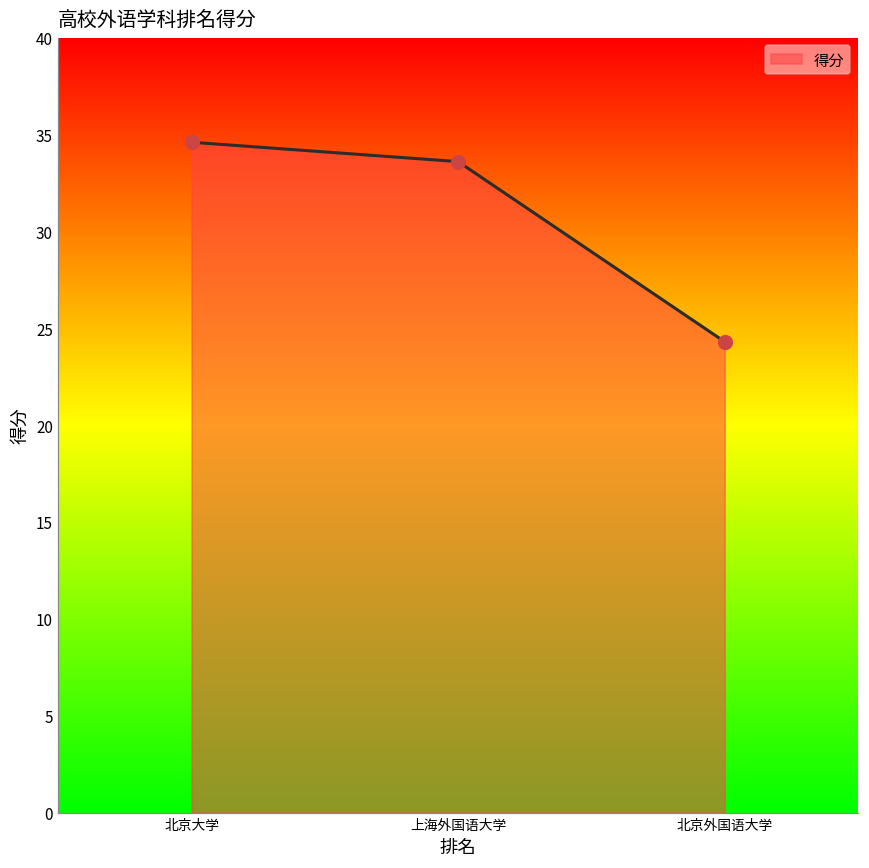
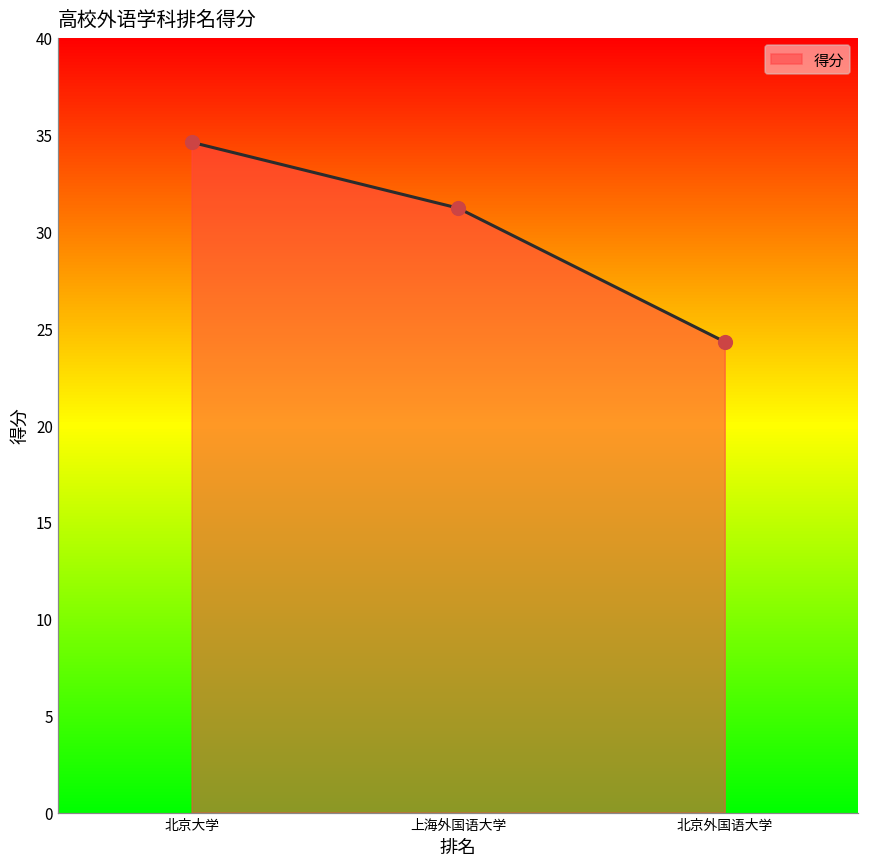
  {
    "北京大学": 34.6,
-   "上海外国语大学": 33.6,
+   "上海外国语大学": 31.2,
    "北京外国语大学": 24.3
  }
